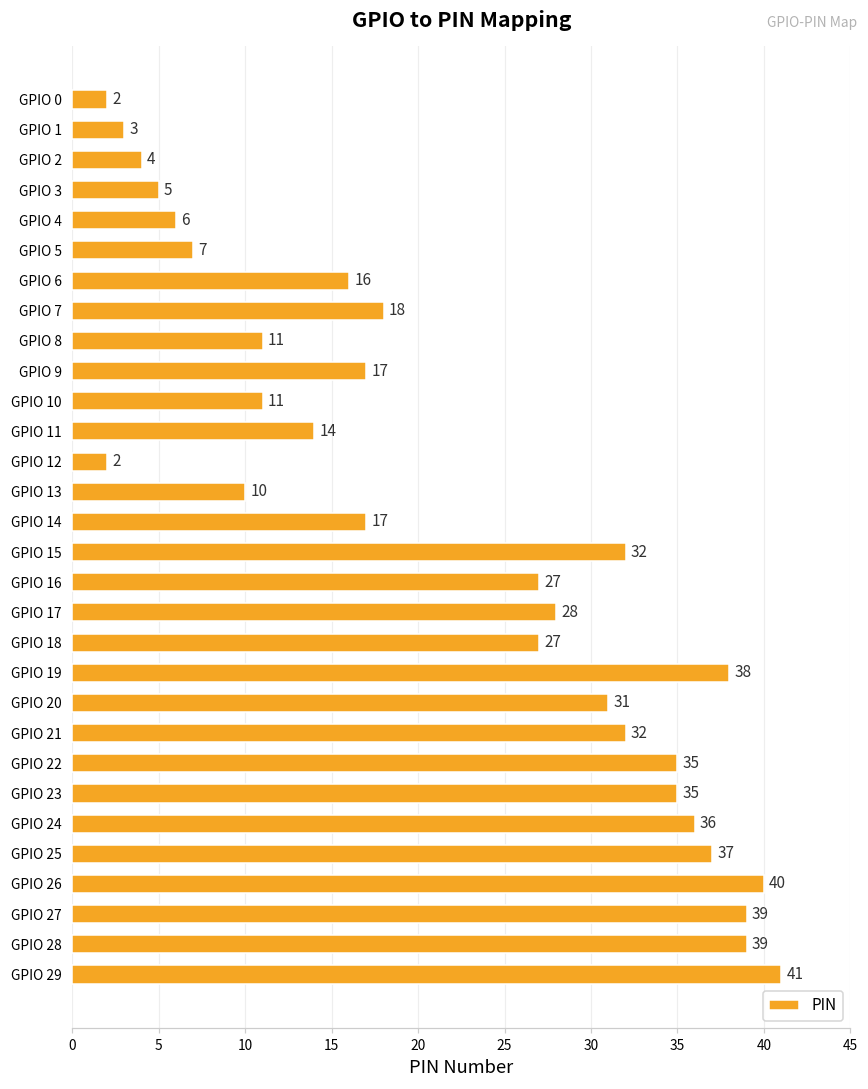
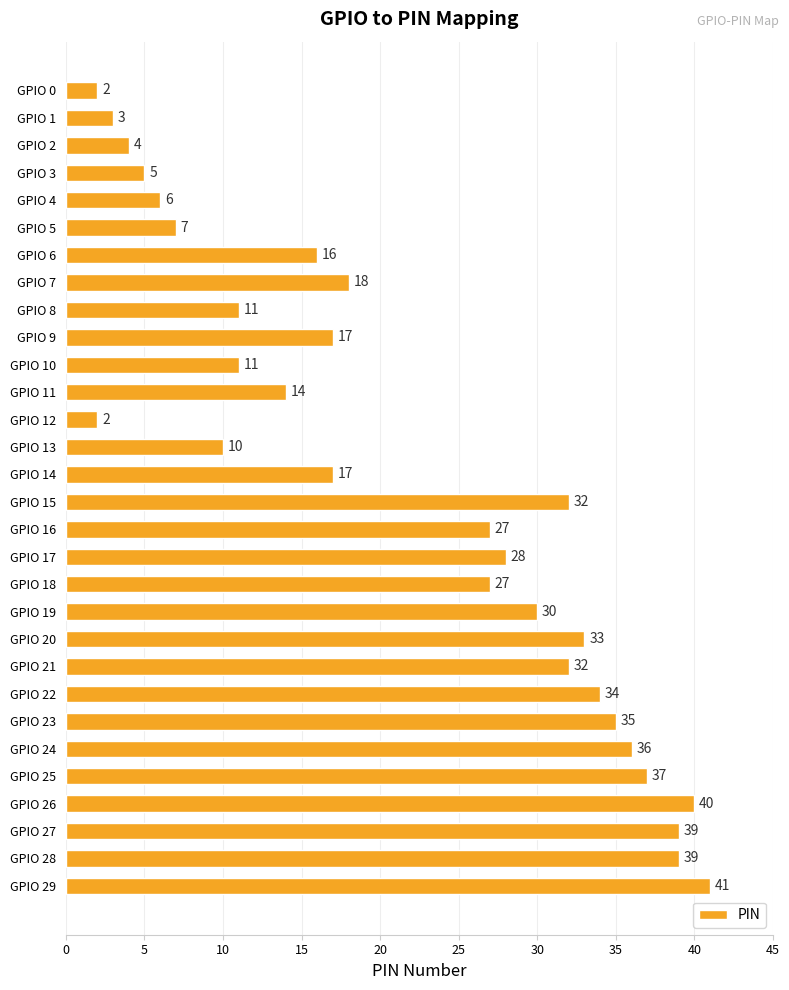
  {
    "GPIO 0": 2,
    "GPIO 1": 3,
    "GPIO 2": 4,
    "GPIO 3": 5,
    "GPIO 4": 6,
    "GPIO 5": 7,
    "GPIO 6": 16,
    "GPIO 7": 18,
    "GPIO 8": 11,
    "GPIO 9": 17,
    "GPIO 10": 11,
    "GPIO 11": 14,
    "GPIO 12": 2,
    "GPIO 13": 10,
    "GPIO 14": 17,
    "GPIO 15": 32,
    "GPIO 16": 27,
    "GPIO 17": 28,
    "GPIO 18": 27,
-   "GPIO 19": 38,
-   "GPIO 20": 31,
+   "GPIO 19": 30,
+   "GPIO 20": 33,
    "GPIO 21": 32,
-   "GPIO 22": 35,
+   "GPIO 22": 34,
    "GPIO 23": 35,
    "GPIO 24": 36,
    "GPIO 25": 37,
    "GPIO 26": 40,
    "GPIO 27": 39,
    "GPIO 28": 39,
    "GPIO 29": 41
  }
